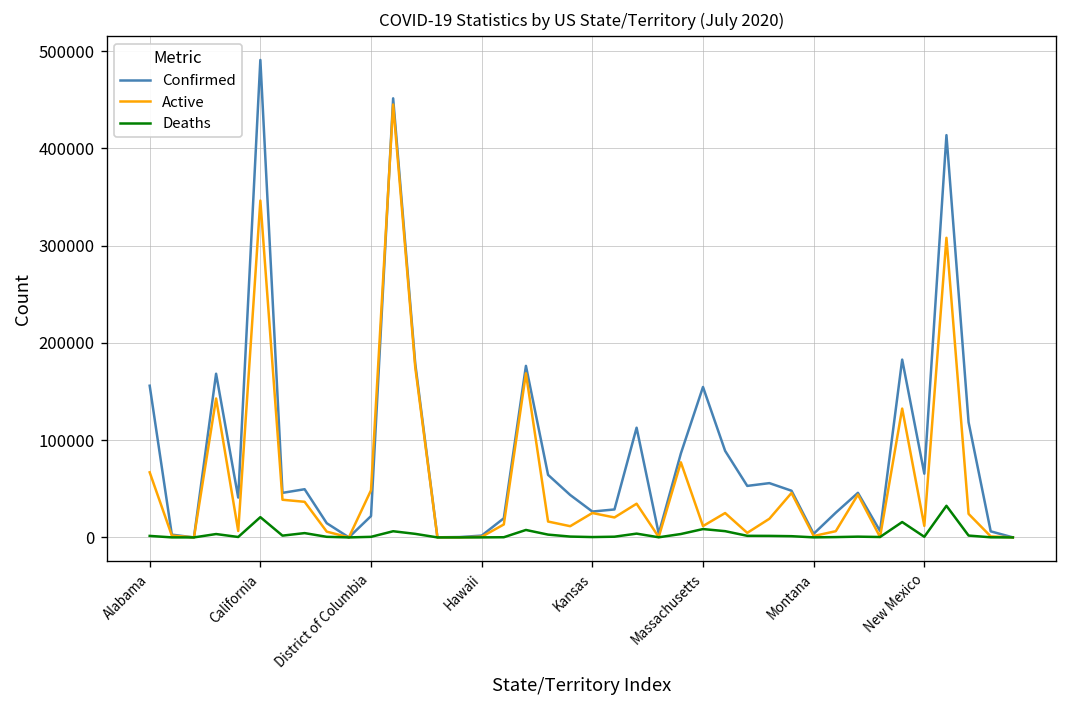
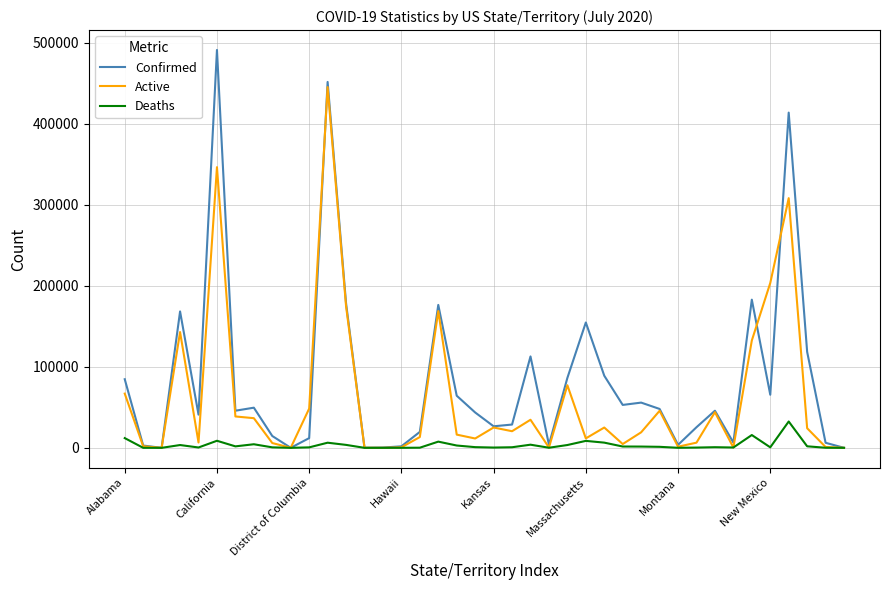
  {
    "Confirmed": {
-     "Alabama": 160000,
+     "Alabama": 80000,
      "California": 490000,
-     "District of Columbia": 20000,
+     "District of Columbia": 10000,
      "Massachusetts": 150000,
      "New Mexico": 70000
    },
    "Active": {
      "Alabama": 70000,
      "California": 350000,
      "District of Columbia": 50000,
-     "New Mexico": 10000
+     "New Mexico": 200000
    },
    "Deaths": {
-     "Alabama": 0,
-     "California": 20000,
+     "Alabama": 10000,
+     "California": 10000,
      "District of Columbia": 0,
      "Kansas": 0,
      "New Mexico": 0
    }
  }
